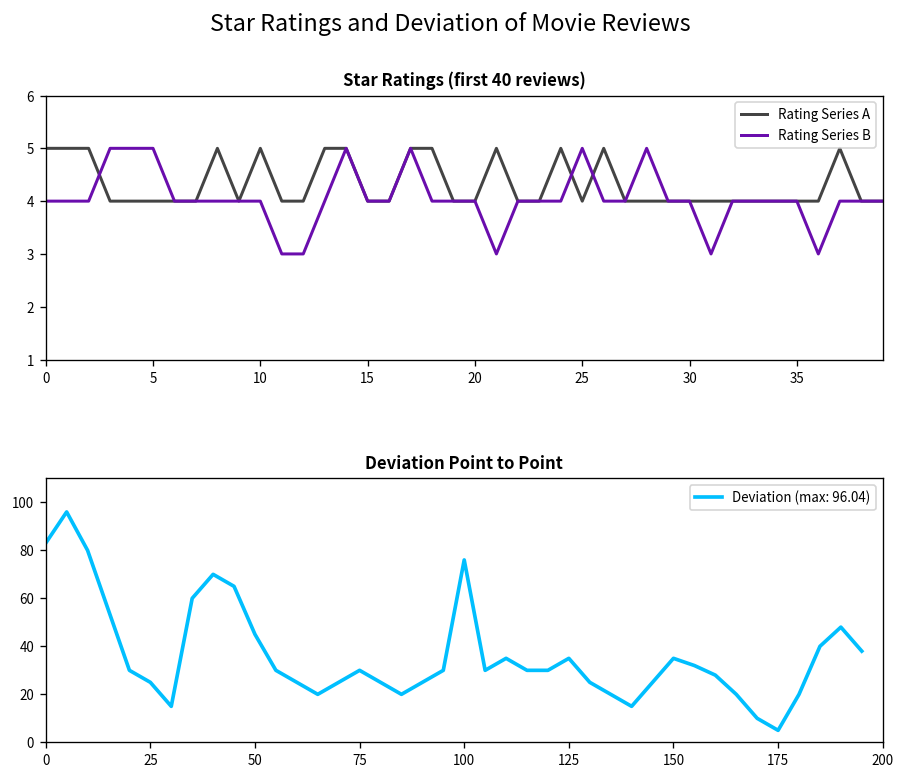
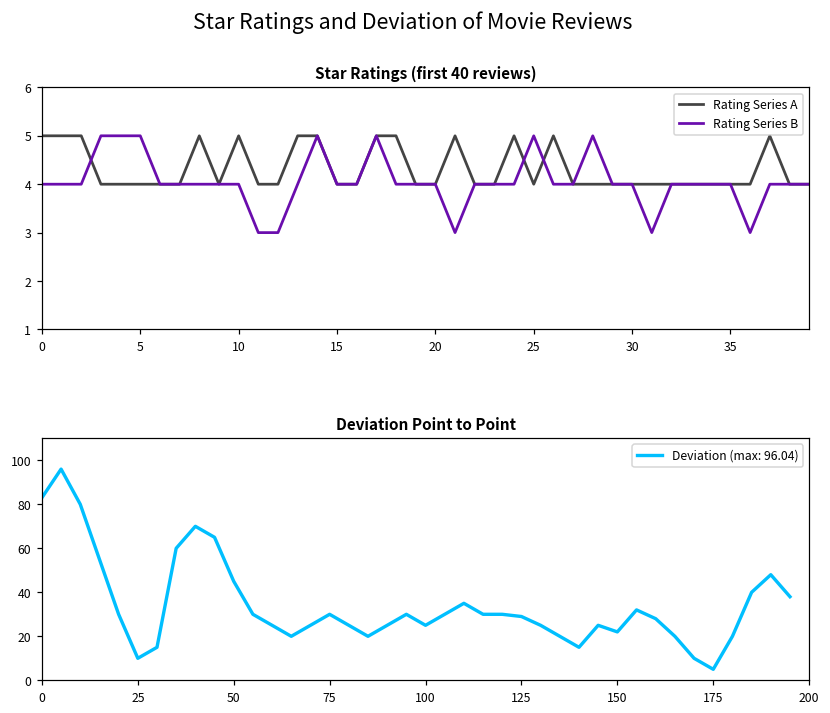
  {
    "Star Ratings (first 40 reviews)": {
      "Rating Series A": {
        "0": 5.0,
        "5": 4.0,
        "10": 5.0,
        "25": 4.0
      },
      "Rating Series B": {
        "0": 4.0,
        "5": 5.0,
        "10": 4.0,
        "25": 5.0
      }
    },
    "Deviation Point to Point": {
      "0": 83,
-     "25": 25,
+     "25": 10,
      "50": 45,
      "75": 30,
-     "100": 76,
-     "125": 35,
-     "150": 35,
+     "100": 25,
+     "125": 29,
+     "150": 22,
      "175": 5
    }
  }
